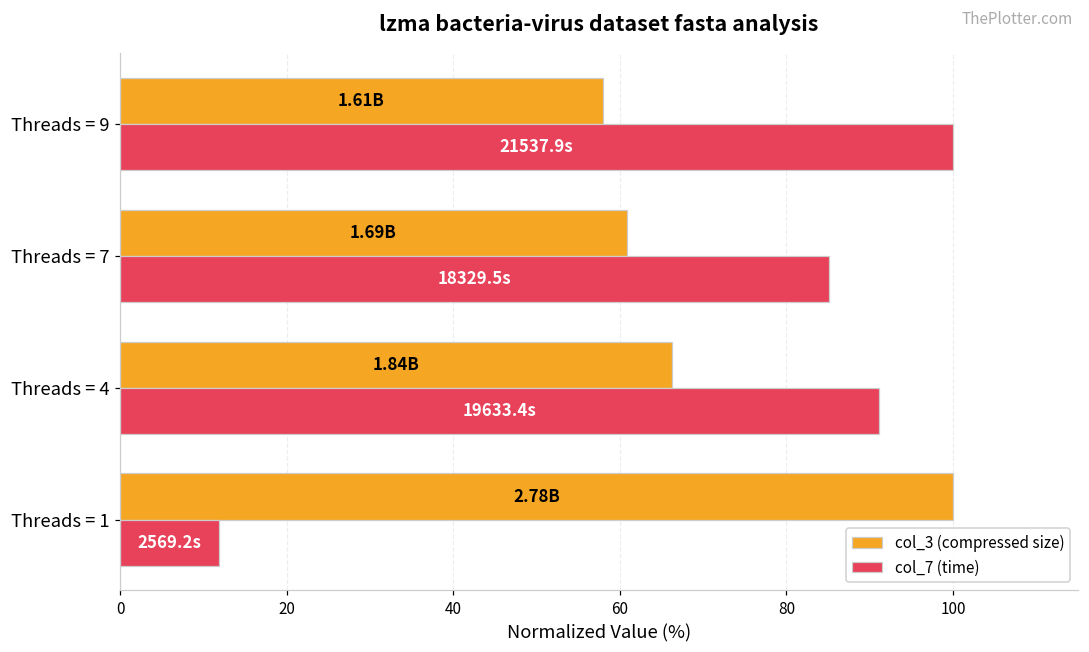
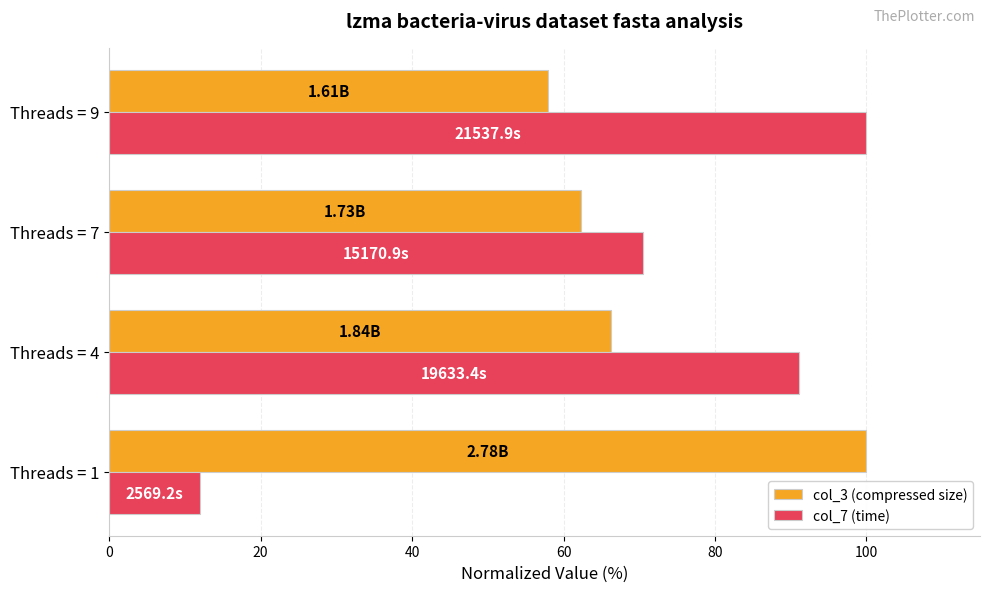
  {
    "col_3 (compressed size)": {
-     "Threads = 7": "1.69B"
+     "Threads = 7": "1.73B"
    },
    "col_7 (time)": {
-     "Threads = 7": "18329.5s"
+     "Threads = 7": "15170.9s"
    }
  }
